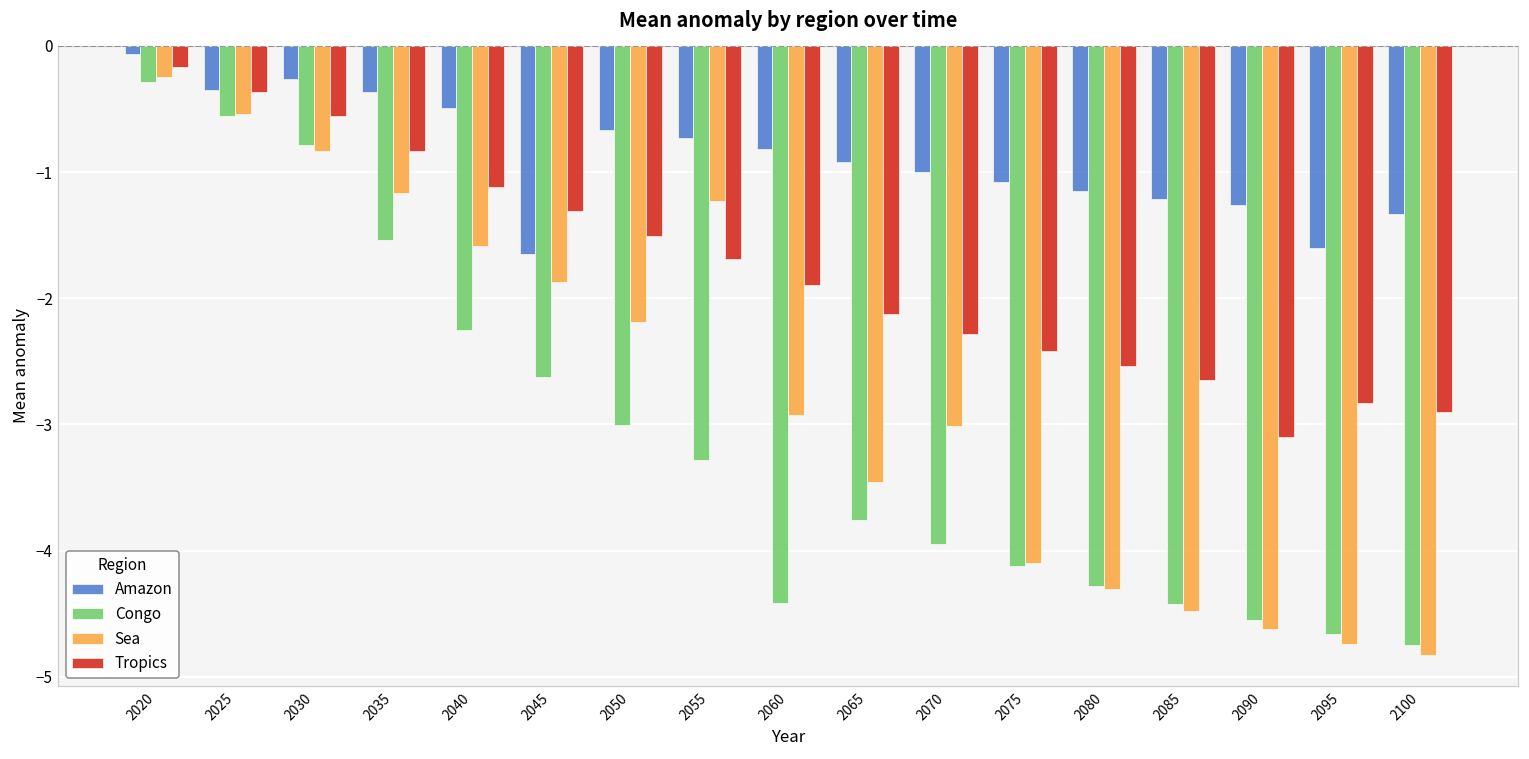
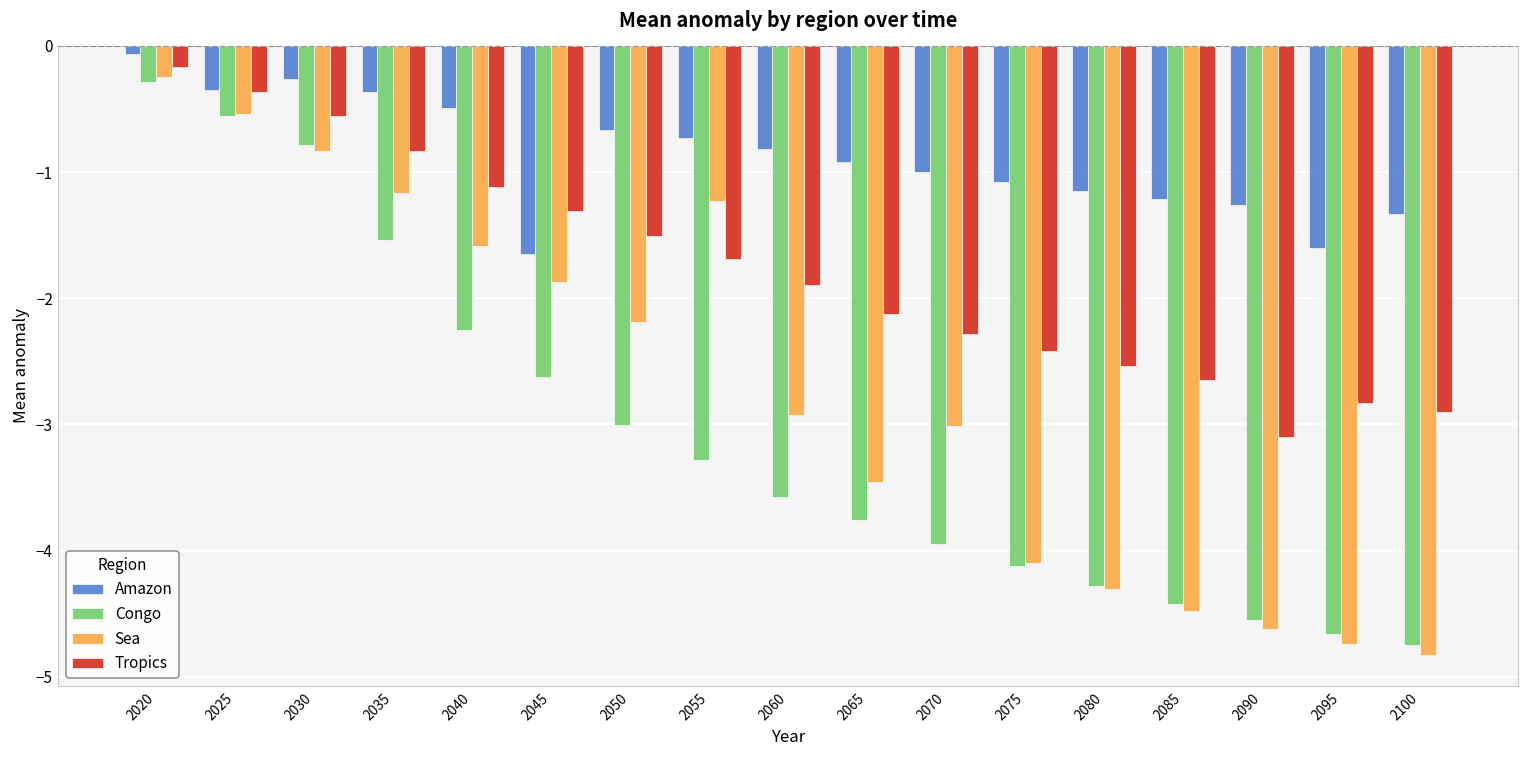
  {
    "Amazon": {
      "2020": -0.06,
      "2025": -0.35,
      "2030": -0.26,
      "2035": -0.37,
      "2040": -0.49,
      "2045": -1.65,
      "2050": -0.66,
      "2055": -0.73,
      "2060": -0.81,
      "2065": -0.92,
      "2070": -1.00,
      "2075": -1.08,
      "2080": -1.15,
      "2085": -1.21,
      "2090": -1.26,
      "2095": -1.60,
      "2100": -1.33
    },
    "Congo": {
      "2020": -0.29,
      "2025": -0.56,
      "2030": -0.79,
      "2035": -1.54,
      "2040": -2.25,
      "2045": -2.62,
      "2050": -3.01,
      "2055": -3.28,
-     "2060": -4.41,
+     "2060": -3.57,
      "2065": -3.75,
      "2070": -3.95,
      "2075": -4.12,
      "2080": -4.28,
      "2085": -4.42,
      "2090": -4.55,
      "2095": -4.66,
      "2100": -4.75
    },
    "Sea": {
      "2020": -0.25,
      "2025": -0.54,
      "2030": -0.83,
      "2035": -1.17,
      "2040": -1.58,
      "2045": -1.87,
      "2050": -2.19,
      "2055": -1.23,
      "2060": -2.92,
      "2065": -3.46,
      "2070": -3.01,
      "2075": -4.10,
      "2080": -4.30,
      "2085": -4.48,
      "2090": -4.62,
      "2095": -4.74,
      "2100": -4.83
    },
    "Tropics": {
      "2020": -0.16,
      "2025": -0.37,
      "2030": -0.56,
      "2035": -0.83,
      "2040": -1.11,
      "2045": -1.31,
      "2050": -1.50,
      "2055": -1.69,
      "2060": -1.89,
      "2065": -2.12,
      "2070": -2.28,
      "2075": -2.42,
      "2080": -2.54,
      "2085": -2.65,
      "2090": -3.10,
      "2095": -2.83,
      "2100": -2.90
    }
  }
